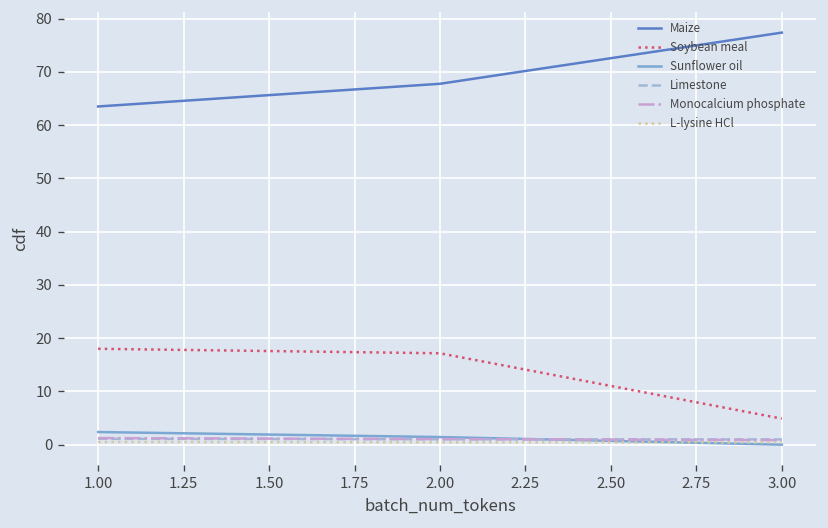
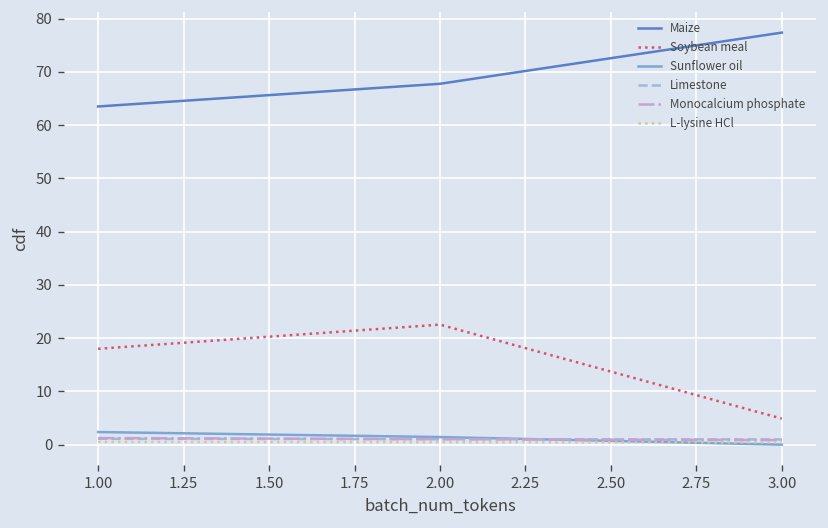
  {
    "Soybean meal": {
      "1.00": 18,
-     "2.00": 17,
+     "2.00": 23,
      "3.00": 5
    },
    "L-lysine HCl": {
      "1.00": 1,
      "2.00": 0
    }
  }
